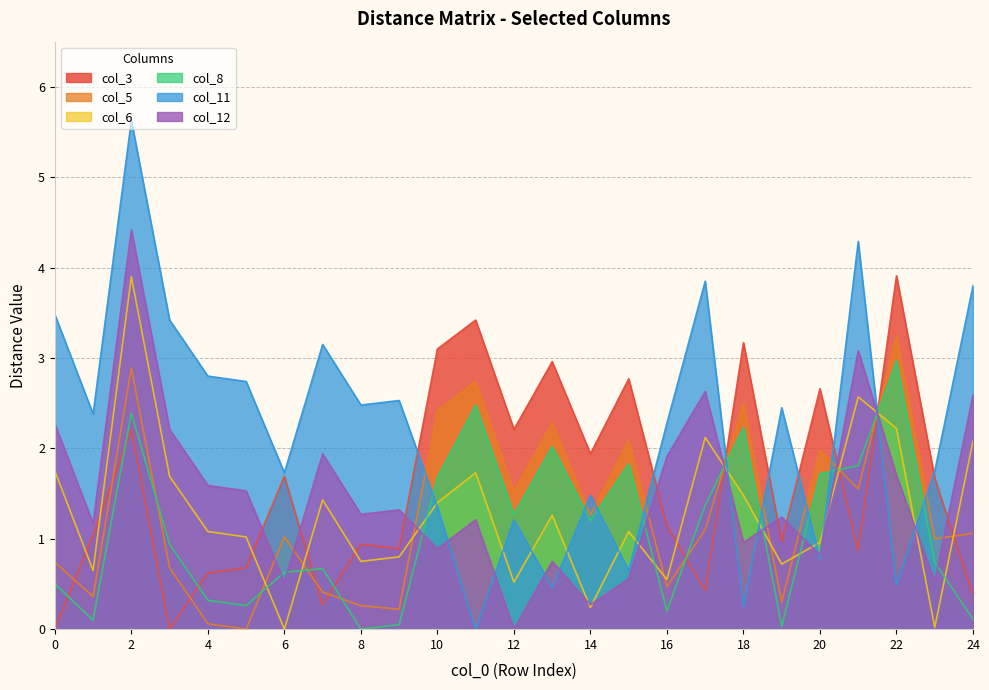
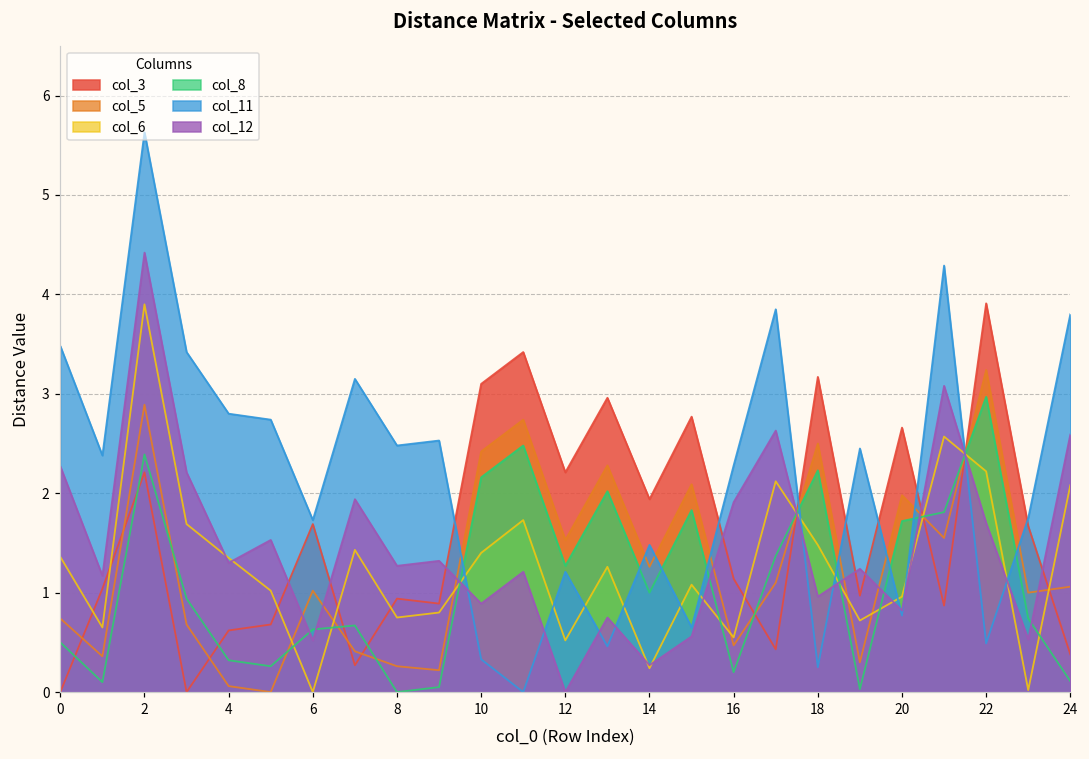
  {
    "col_6": {
-     "0": 1.8,
+     "0": 1.4,
      "2": 3.9,
-     "4": 1.1,
+     "4": 1.4,
      "6": 0.0,
      "8": 0.8,
      "10": 1.4,
      "12": 0.5,
      "14": 0.2,
      "16": 0.6,
      "18": 1.5,
      "20": 1.0,
      "22": 2.2,
      "24": 2.1
    },
    "col_8": {
      "0": 0.5,
      "2": 2.4,
      "4": 0.3,
      "6": 0.6,
      "8": 0.0,
-     "10": 1.7,
+     "10": 2.2,
      "12": 1.3,
-     "14": 1.2,
+     "14": 1.0,
      "16": 0.2,
      "18": 2.2,
      "20": 1.7,
      "22": 3.0,
      "24": 0.1
    },
    "col_11": {
      "0": 3.5,
      "4": 2.8,
      "6": 1.7,
      "8": 2.5,
-     "10": 1.4,
+     "10": 0.3,
      "12": 1.2,
      "14": 1.5,
      "16": 2.3,
      "18": 0.3,
      "20": 0.8,
      "22": 0.5,
      "24": 3.8
    },
    "col_12": {
      "0": 2.3,
      "2": 4.4,
-     "4": 1.6,
+     "4": 1.3,
      "6": 0.5,
      "8": 1.3,
      "10": 0.9,
      "12": 0.0,
      "14": 0.3,
      "16": 1.9,
      "18": 1.0,
      "20": 0.8,
      "22": 1.7,
      "24": 2.6
    }
  }
